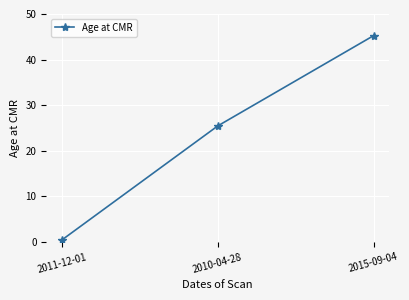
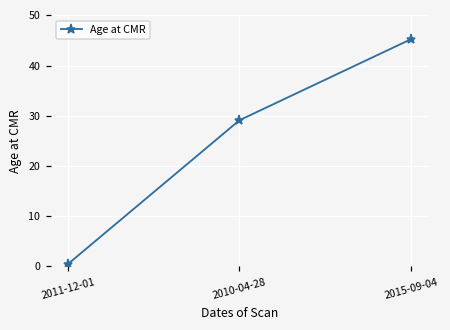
  {
    "2011-12-01": 0,
-   "2010-04-28": 25,
+   "2010-04-28": 29,
    "2015-09-04": 45
  }
